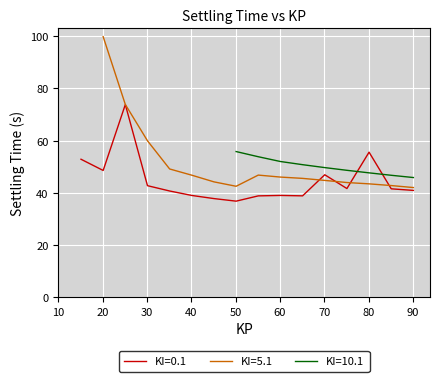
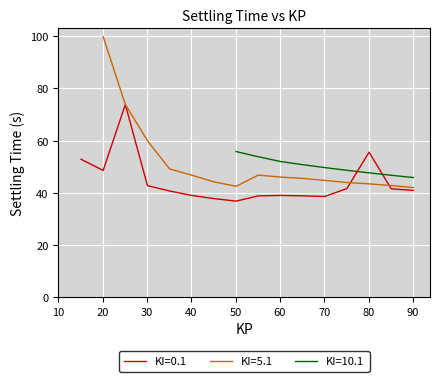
  {
    "KI=0.1": {
-     "70": 47,
+     "70": 39,
      "80": 56,
      "90": 41
    }
  }
